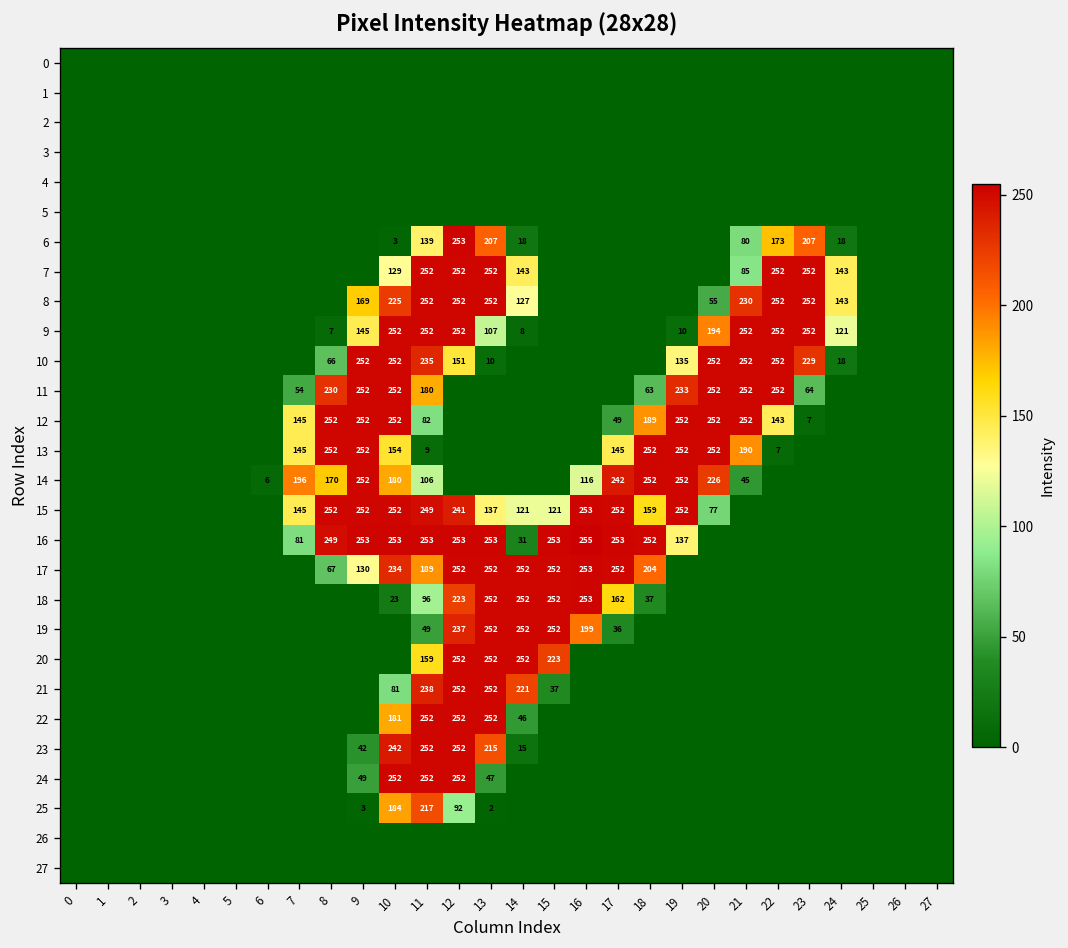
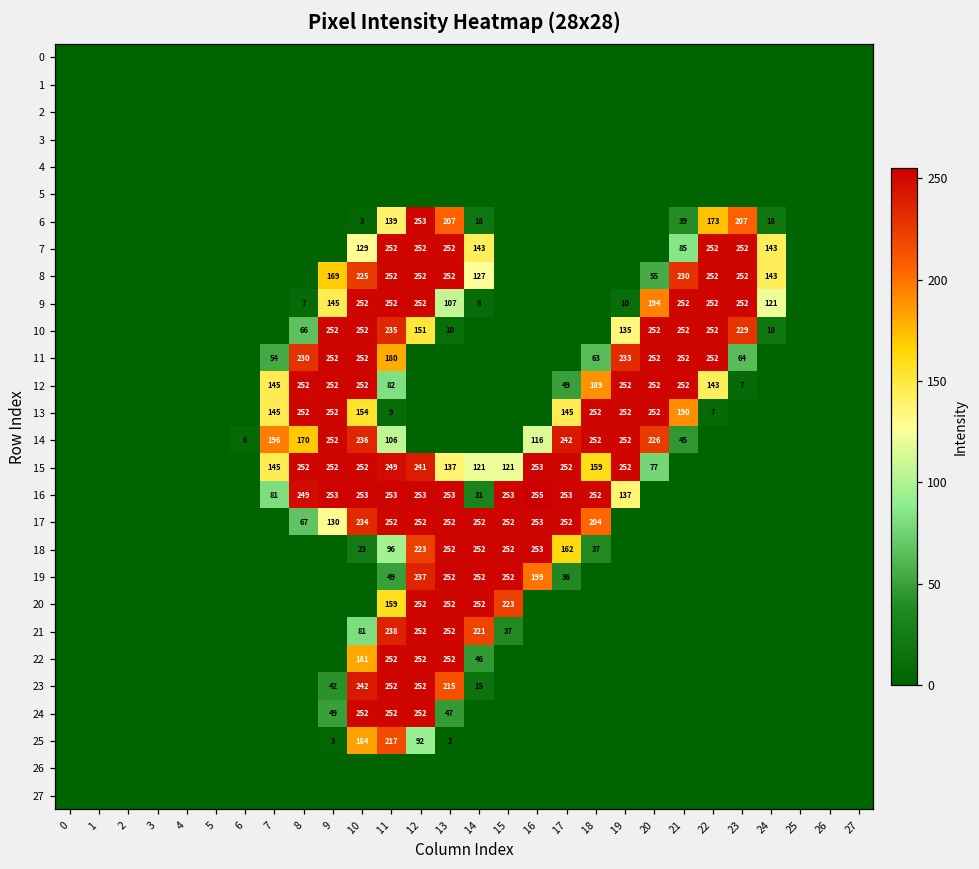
  {
    "6": {
      "10": 3,
      "11": 139,
      "12": 253,
      "13": 207,
      "14": 18,
-     "21": 80,
+     "21": 39,
      "22": 173,
      "23": 207,
      "24": 18
    },
    "7": {
      "10": 129,
      "11": 252,
      "12": 252,
      "13": 252,
      "14": 143,
      "21": 85,
      "22": 252,
      "23": 252,
      "24": 143
    },
    "8": {
      "9": 169,
      "10": 225,
      "11": 252,
      "12": 252,
      "13": 252,
      "14": 127,
      "20": 55,
      "21": 230,
      "22": 252,
      "23": 252,
      "24": 143
    },
    "9": {
      "8": 7,
      "9": 145,
      "10": 252,
      "11": 252,
      "12": 252,
      "13": 107,
      "14": 8,
      "19": 10,
      "20": 194,
      "21": 252,
      "22": 252,
      "23": 252,
      "24": 121
    },
    "10": {
      "8": 66,
      "9": 252,
      "10": 252,
      "11": 235,
      "12": 151,
      "13": 10,
      "19": 135,
      "20": 252,
      "21": 252,
      "22": 252,
      "23": 229,
      "24": 18
    },
    "11": {
      "7": 54,
      "8": 230,
      "9": 252,
      "10": 252,
      "11": 180,
      "18": 63,
      "19": 233,
      "20": 252,
      "21": 252,
      "22": 252,
      "23": 64
    },
    "12": {
      "7": 145,
      "8": 252,
      "9": 252,
      "10": 252,
      "11": 82,
      "17": 49,
      "18": 189,
      "19": 252,
      "20": 252,
      "21": 252,
      "22": 143,
      "23": 7
    },
    "13": {
      "7": 145,
      "8": 252,
      "9": 252,
      "10": 154,
      "11": 9,
      "17": 145,
      "18": 252,
      "19": 252,
      "20": 252,
      "21": 190,
      "22": 7
    },
    "14": {
      "6": 6,
      "7": 196,
      "8": 170,
      "9": 252,
-     "10": 180,
+     "10": 236,
      "11": 106,
      "16": 116,
      "17": 242,
      "18": 252,
      "19": 252,
      "20": 226,
      "21": 45
    },
    "15": {
      "7": 145,
      "8": 252,
      "9": 252,
      "10": 252,
      "11": 249,
      "12": 241,
      "13": 137,
      "14": 121,
      "15": 121,
      "16": 253,
      "17": 252,
      "18": 159,
      "19": 252,
      "20": 77
    },
    "16": {
      "7": 81,
      "8": 249,
      "9": 253,
      "10": 253,
      "11": 253,
      "12": 253,
      "13": 253,
      "14": 31,
      "15": 253,
      "16": 255,
      "17": 253,
      "18": 252,
      "19": 137
    },
    "17": {
      "8": 67,
      "9": 130,
      "10": 234,
-     "11": 189,
+     "11": 252,
      "12": 252,
      "13": 252,
      "14": 252,
      "15": 252,
      "16": 253,
      "17": 252,
      "18": 204
    },
    "18": {
      "10": 23,
      "11": 96,
      "12": 223,
      "13": 252,
      "14": 252,
      "15": 252,
      "16": 253,
      "17": 162,
      "18": 37
    },
    "19": {
      "11": 49,
      "12": 237,
      "13": 252,
      "14": 252,
      "15": 252,
      "16": 199,
      "17": 36
    },
    "20": {
      "11": 159,
      "12": 252,
      "13": 252,
      "14": 252,
      "15": 223
    },
    "21": {
      "10": 81,
      "11": 238,
      "12": 252,
      "13": 252,
      "14": 221,
      "15": 37
    },
    "22": {
      "10": 181,
      "11": 252,
      "12": 252,
      "13": 252,
      "14": 46
    },
    "23": {
      "9": 42,
      "10": 242,
      "11": 252,
      "12": 252,
      "13": 215,
      "14": 15
    },
    "24": {
      "9": 49,
      "10": 252,
      "11": 252,
      "12": 252,
      "13": 47
    },
    "25": {
      "9": 3,
      "10": 184,
      "11": 217,
      "12": 92,
      "13": 2
    }
  }
